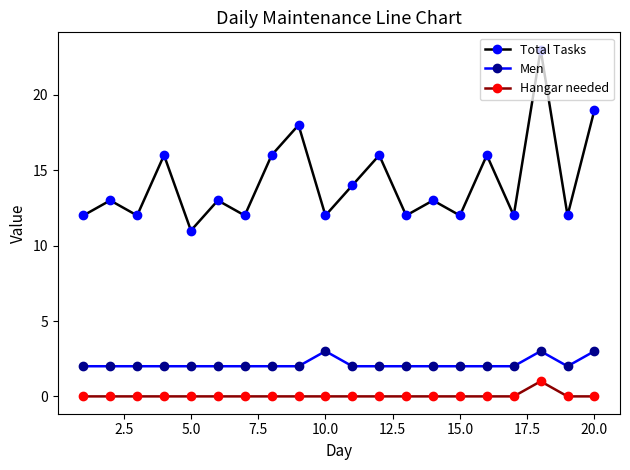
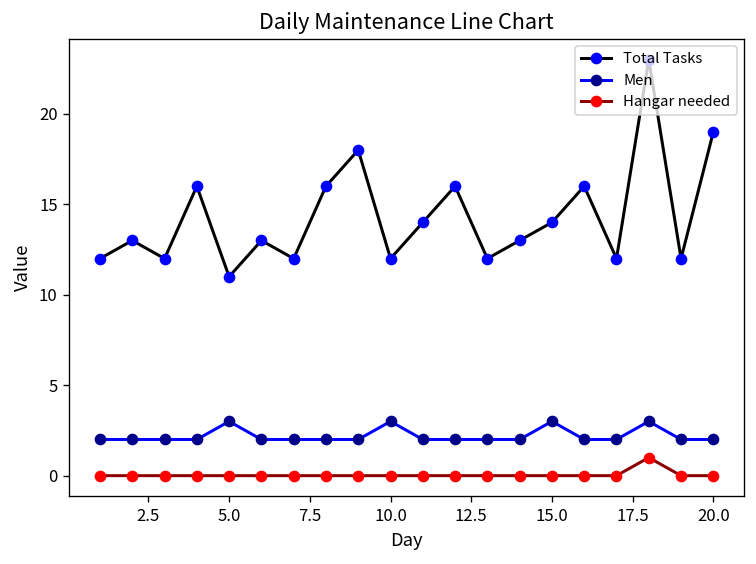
  {
    "Total Tasks": {
      "5.0": 11,
      "10.0": 12,
-     "15.0": 12,
+     "15.0": 14,
      "20.0": 19
    },
    "Men": {
-     "5.0": 2,
+     "5.0": 3,
      "10.0": 3,
-     "15.0": 2,
-     "20.0": 3
+     "15.0": 3,
+     "20.0": 2
    },
    "Hangar needed": {
      "5.0": 0,
      "10.0": 0,
      "15.0": 0,
      "20.0": 0
    }
  }
